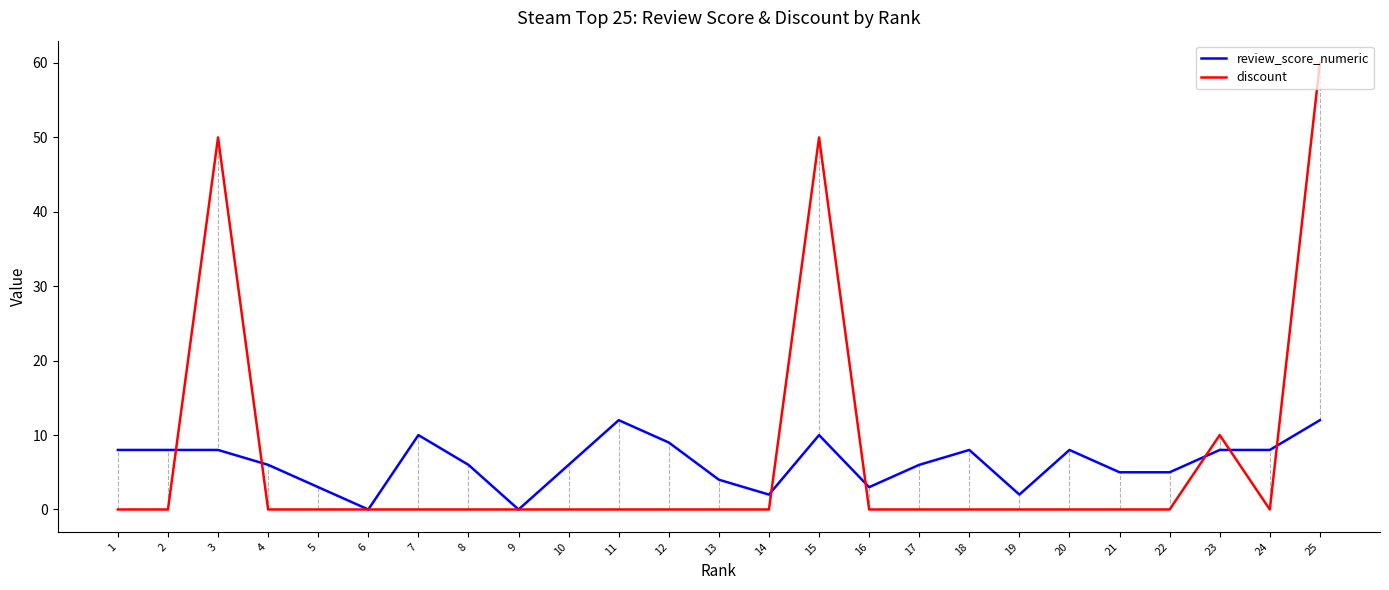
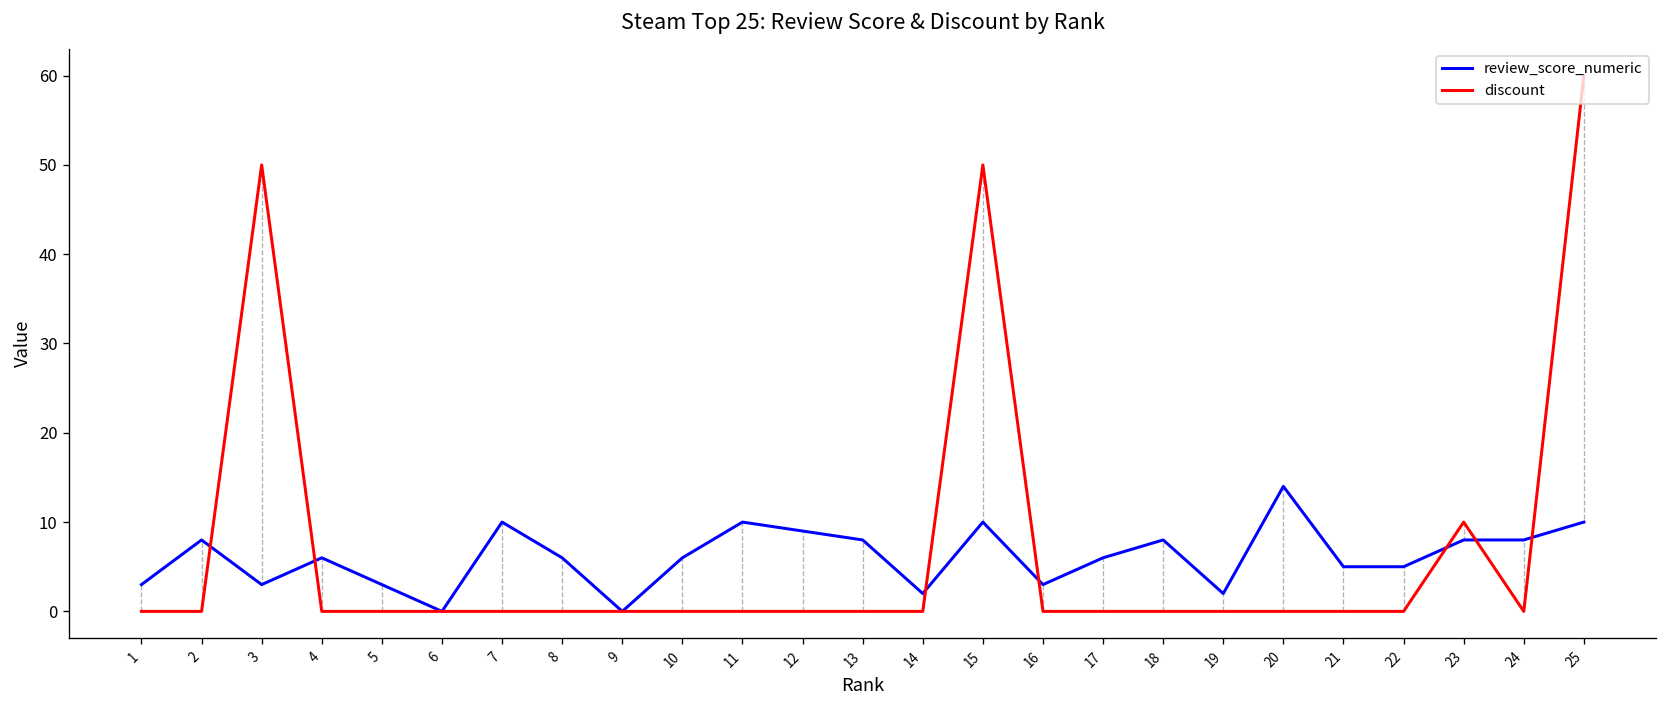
  {
    "review_score_numeric": {
-     "1": 8,
-     "3": 8,
-     "11": 12,
-     "13": 4,
-     "20": 8,
-     "25": 12
+     "1": 3,
+     "3": 3,
+     "11": 10,
+     "13": 8,
+     "20": 14,
+     "25": 10
    }
  }
